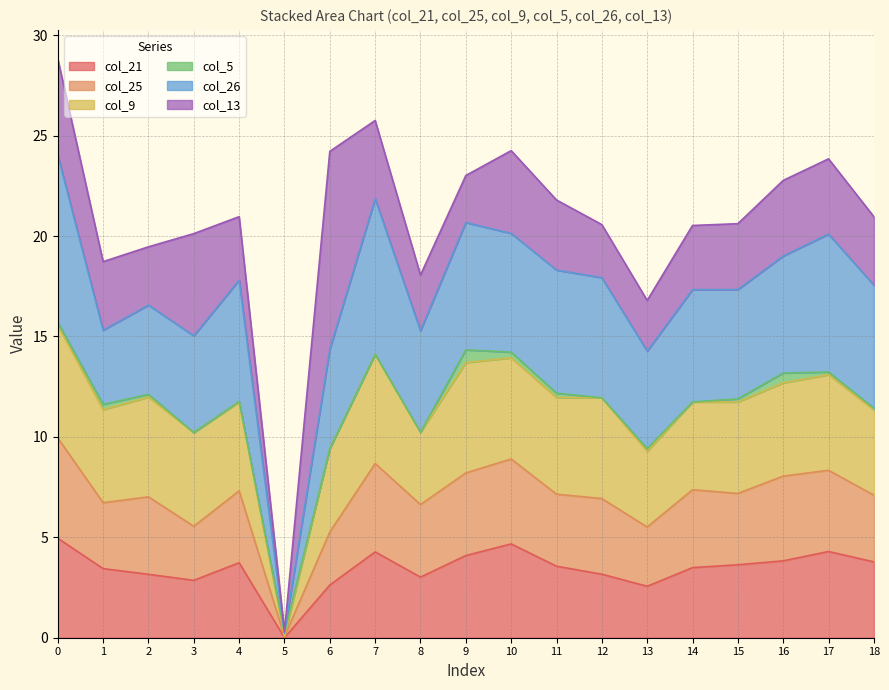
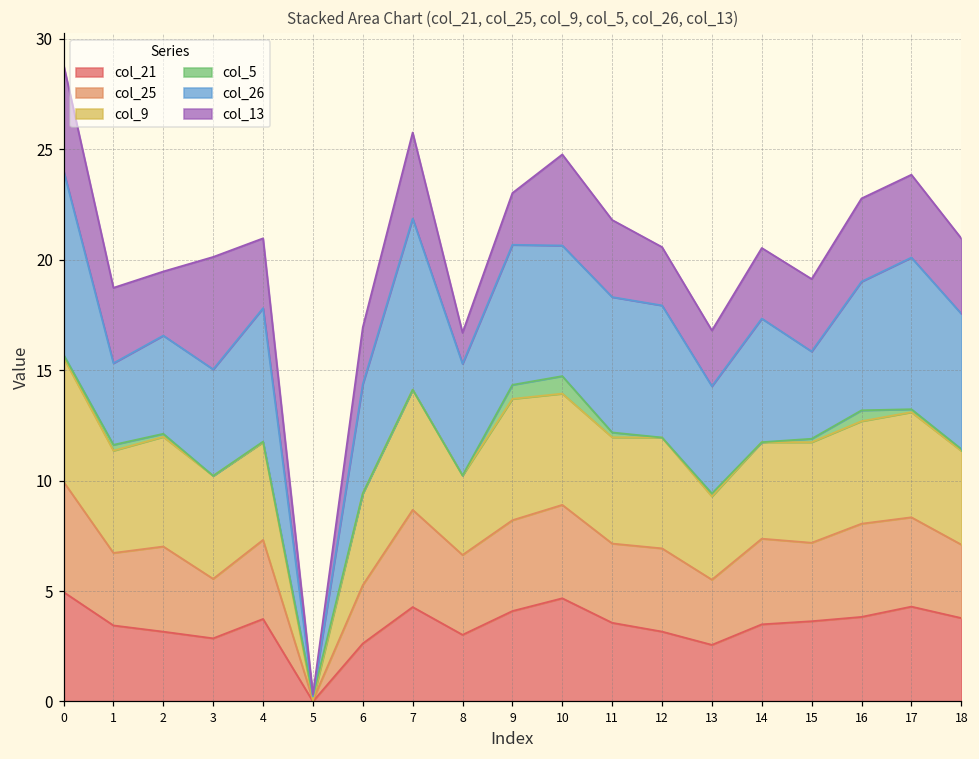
  {
    "col_5": {
      "0": 0.1,
      "1": 0.3,
      "2": 0.1,
      "9": 0.6,
-     "10": 0.3,
+     "10": 0.8,
      "11": 0.2,
      "13": 0.1,
      "15": 0.2,
      "16": 0.5,
      "17": 0.1
    },
    "col_26": {
      "0": 8.3,
      "1": 3.7,
      "2": 4.4,
      "3": 4.8,
      "4": 6.0,
      "6": 4.9,
      "7": 7.7,
      "8": 5.1,
      "9": 6.3,
      "10": 5.9,
      "11": 6.1,
      "12": 6.0,
      "13": 4.9,
      "14": 5.6,
-     "15": 5.4,
+     "15": 4.0,
      "16": 5.8,
      "17": 6.9,
      "18": 6.1
    },
    "col_13": {
      "0": 4.8,
      "1": 3.4,
      "2": 2.9,
      "3": 5.1,
      "4": 3.2,
-     "6": 9.9,
+     "6": 2.6,
      "7": 3.9,
-     "8": 2.8,
+     "8": 1.4,
      "9": 2.3,
      "10": 4.1,
      "11": 3.5,
      "12": 2.6,
      "13": 2.5,
      "14": 3.2,
      "15": 3.3,
      "16": 3.8,
      "17": 3.8,
      "18": 3.4
    }
  }
